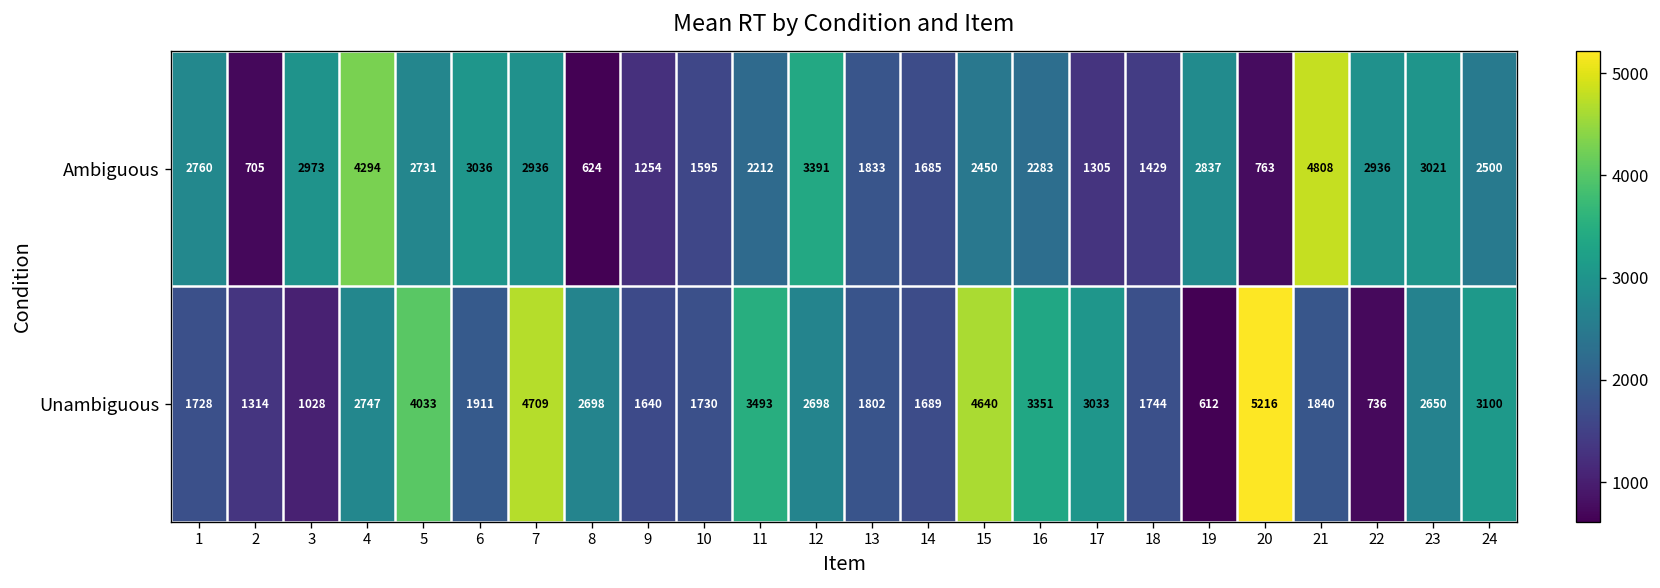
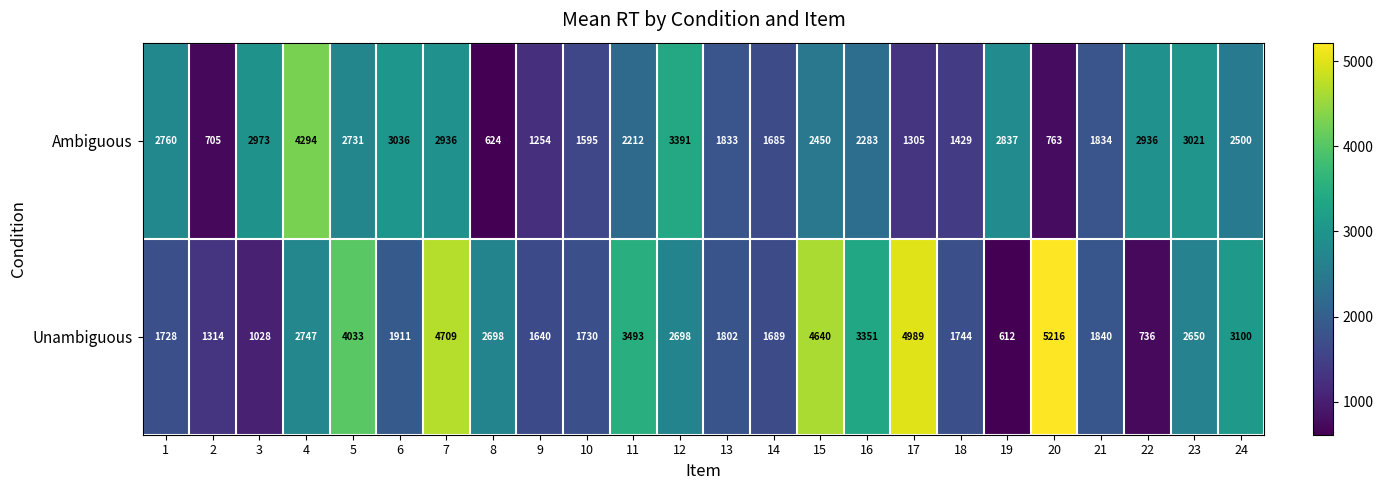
  {
    "Ambiguous": {
      "1": 2760,
      "2": 705,
      "3": 2973,
      "4": 4294,
      "5": 2731,
      "6": 3036,
      "7": 2936,
      "8": 624,
      "9": 1254,
      "10": 1595,
      "11": 2212,
      "12": 3391,
      "13": 1833,
      "14": 1685,
      "15": 2450,
      "16": 2283,
      "17": 1305,
      "18": 1429,
      "19": 2837,
      "20": 763,
-     "21": 4808,
+     "21": 1834,
      "22": 2936,
      "23": 3021,
      "24": 2500
    },
    "Unambiguous": {
      "1": 1728,
      "2": 1314,
      "3": 1028,
      "4": 2747,
      "5": 4033,
      "6": 1911,
      "7": 4709,
      "8": 2698,
      "9": 1640,
      "10": 1730,
      "11": 3493,
      "12": 2698,
      "13": 1802,
      "14": 1689,
      "15": 4640,
      "16": 3351,
-     "17": 3033,
+     "17": 4989,
      "18": 1744,
      "19": 612,
      "20": 5216,
      "21": 1840,
      "22": 736,
      "23": 2650,
      "24": 3100
    }
  }
